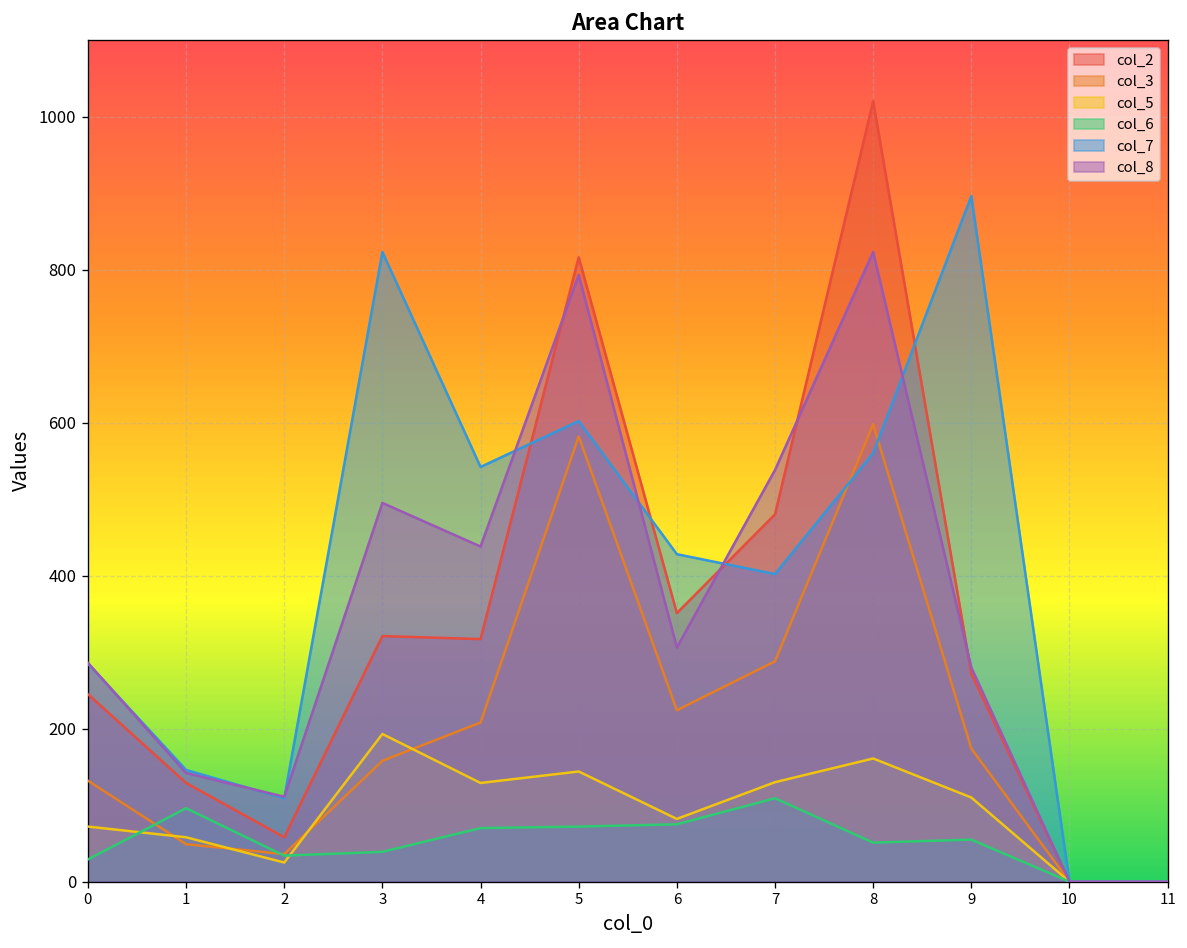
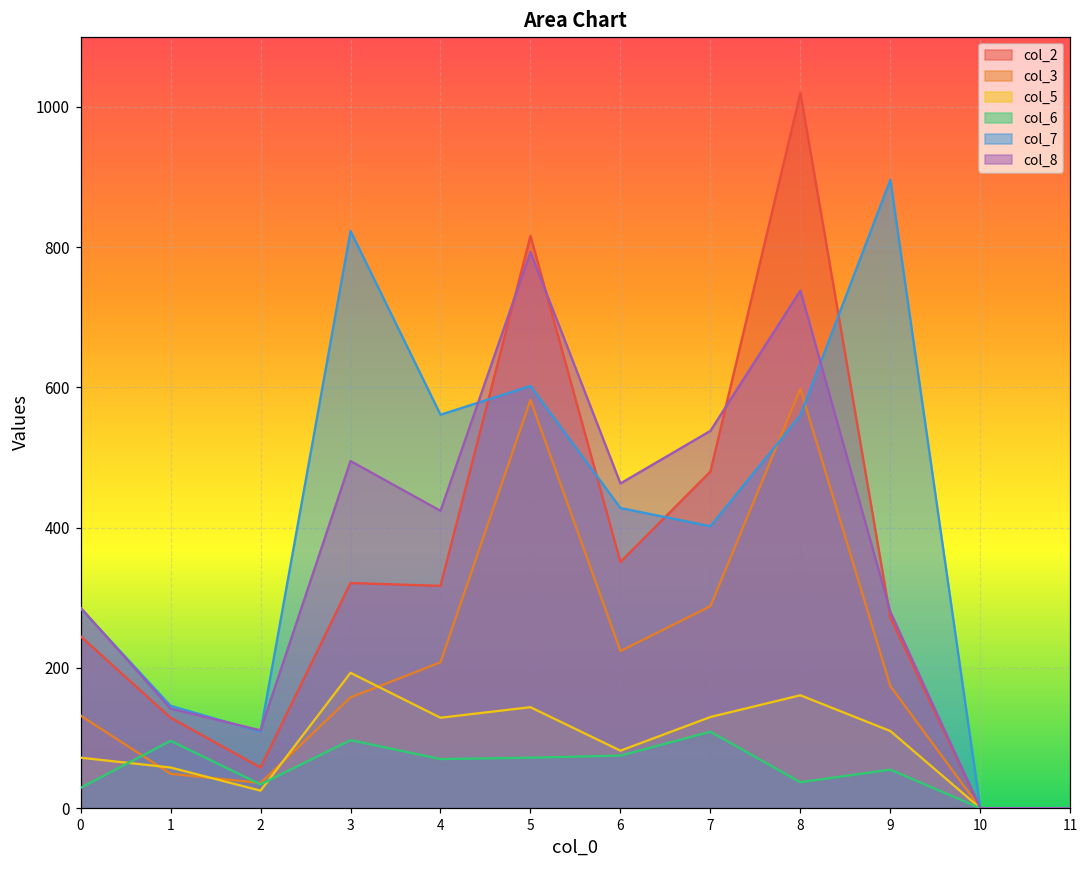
  {
    "col_6": {
      "0": 30,
      "1": 100,
-     "3": 40,
+     "3": 100,
      "4": 70,
      "5": 70,
      "6": 80,
      "7": 110,
-     "8": 50,
+     "8": 40,
      "9": 60
    },
    "col_7": {
      "1": 150,
      "3": 820,
-     "4": 540,
+     "4": 560,
      "5": 600,
      "6": 430,
      "7": 400,
      "8": 560,
      "9": 900
    },
    "col_8": {
      "1": 140,
      "3": 500,
-     "4": 440,
+     "4": 420,
      "5": 790,
-     "6": 310,
+     "6": 460,
      "7": 540,
-     "8": 820,
+     "8": 740,
      "9": 280
    }
  }
